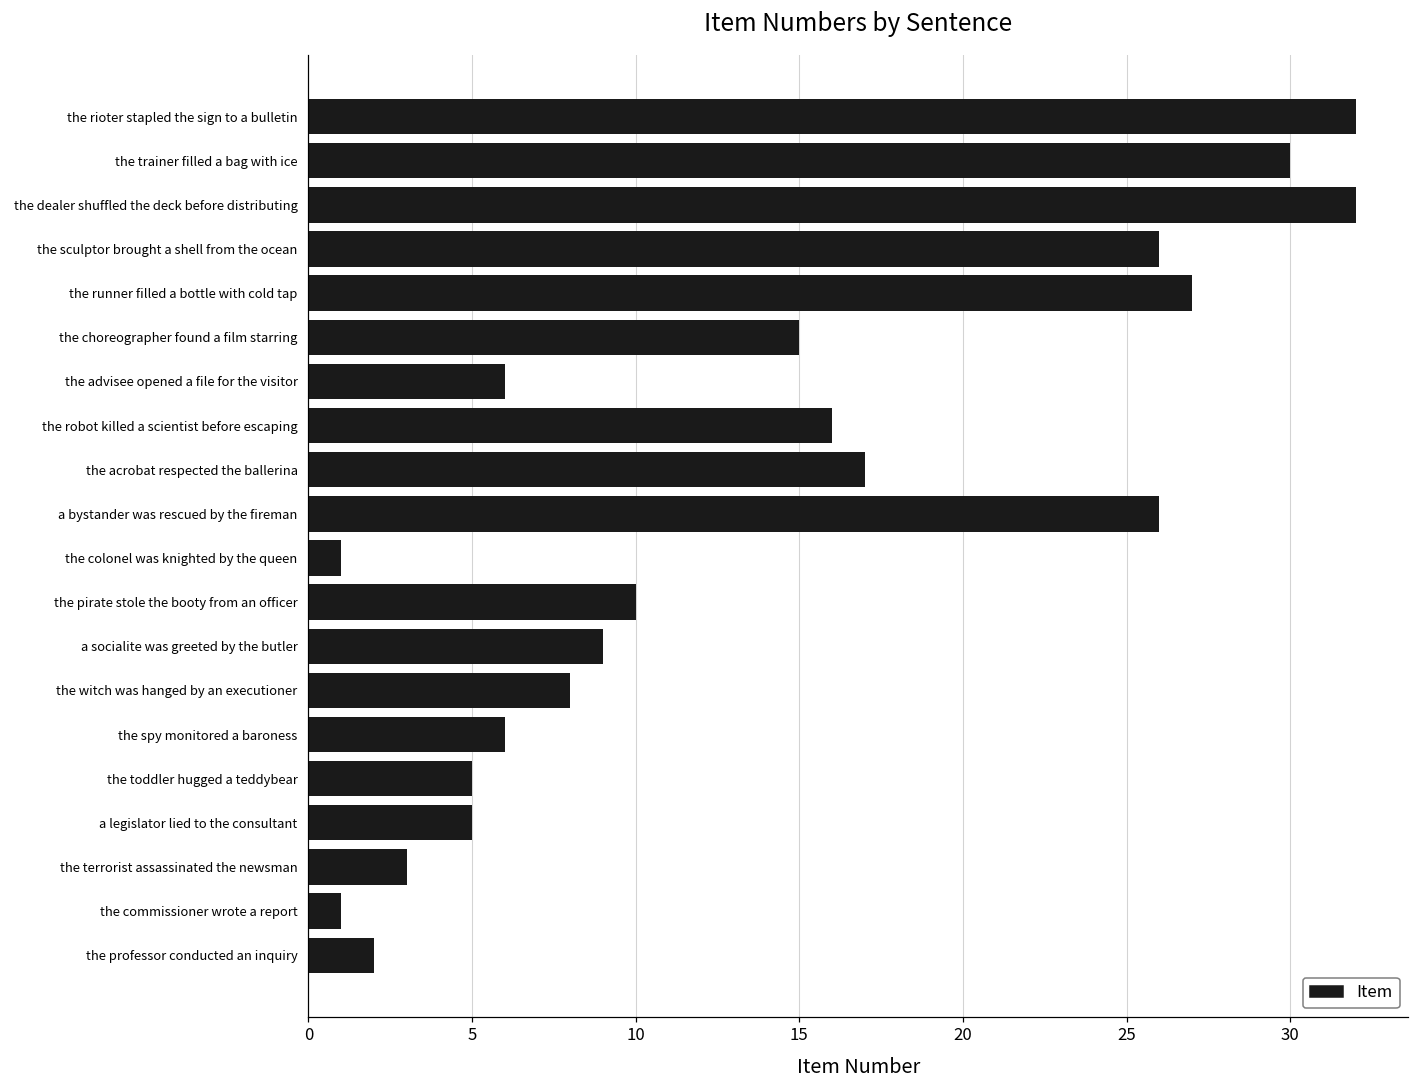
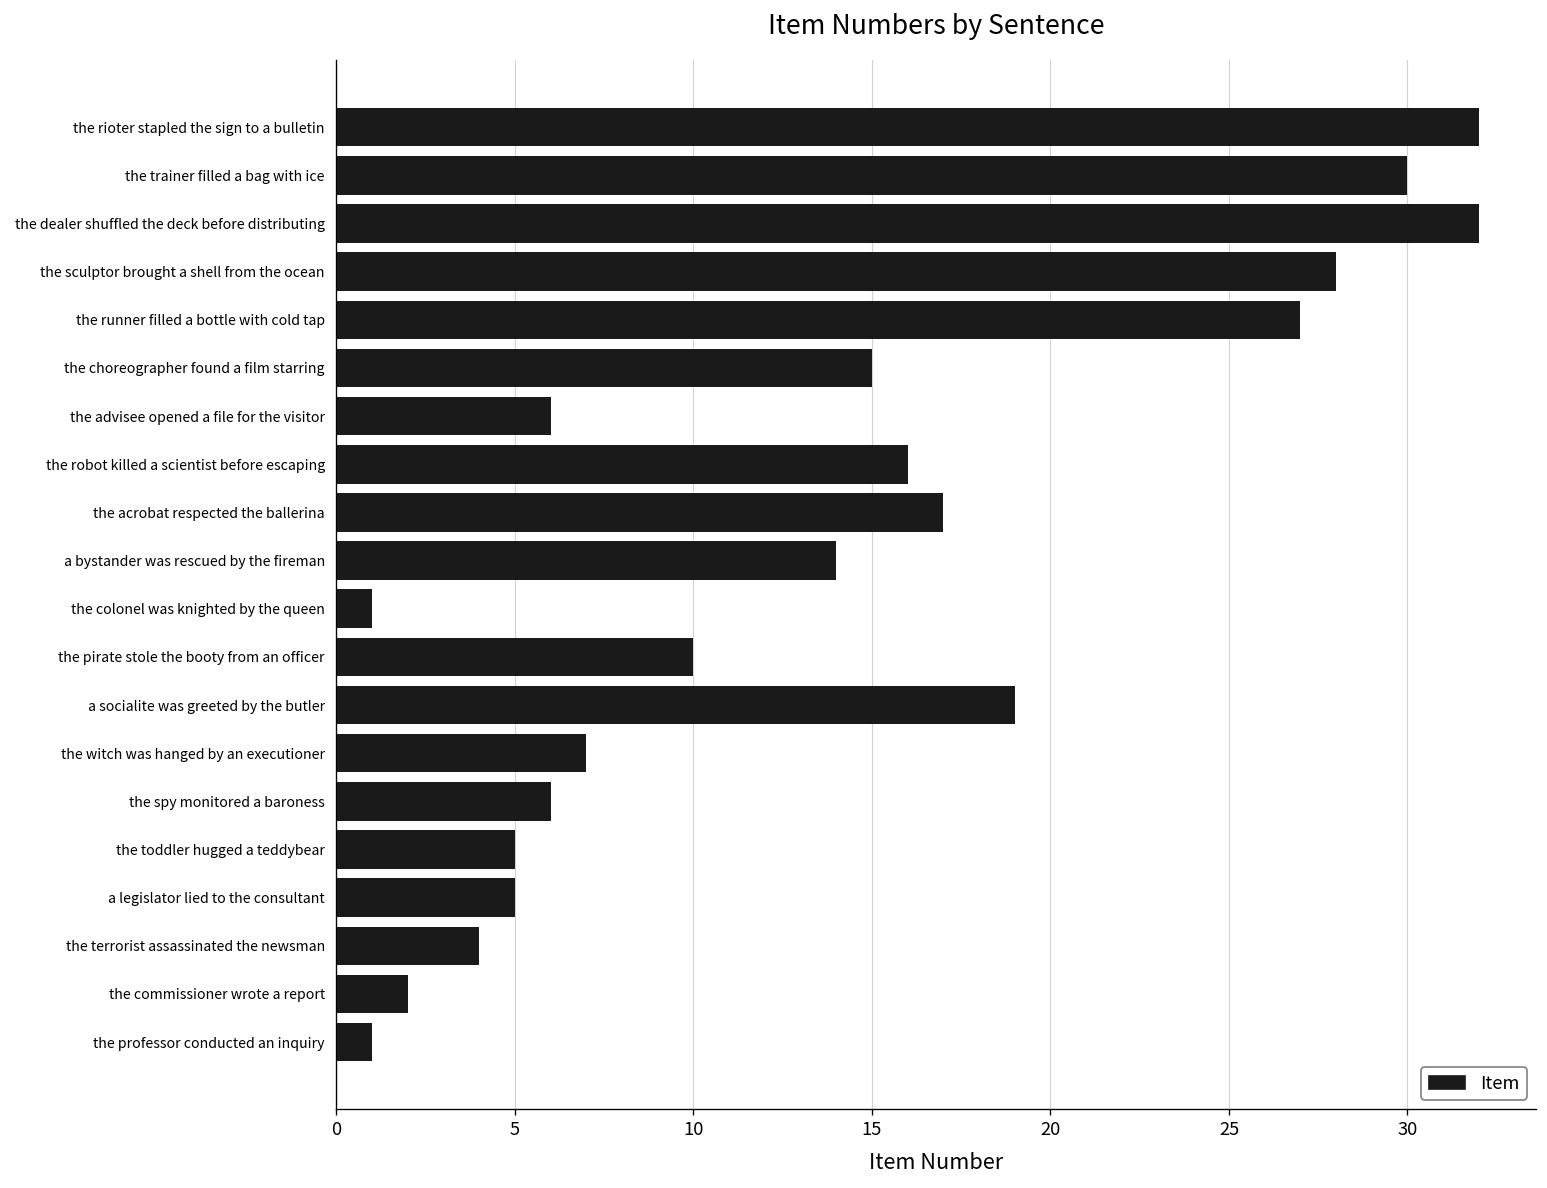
  {
    "the rioter stapled the sign to a bulletin": 32,
    "the trainer filled a bag with ice": 30,
    "the dealer shuffled the deck before distributing": 32,
-   "the sculptor brought a shell from the ocean": 26,
+   "the sculptor brought a shell from the ocean": 28,
    "the runner filled a bottle with cold tap": 27,
    "the choreographer found a film starring": 15,
    "the advisee opened a file for the visitor": 6,
    "the robot killed a scientist before escaping": 16,
    "the acrobat respected the ballerina": 17,
-   "a bystander was rescued by the fireman": 26,
+   "a bystander was rescued by the fireman": 14,
    "the colonel was knighted by the queen": 1,
    "the pirate stole the booty from an officer": 10,
-   "a socialite was greeted by the butler": 9,
-   "the witch was hanged by an executioner": 8,
+   "a socialite was greeted by the butler": 19,
+   "the witch was hanged by an executioner": 7,
    "the spy monitored a baroness": 6,
    "the toddler hugged a teddybear": 5,
    "a legislator lied to the consultant": 5,
-   "the terrorist assassinated the newsman": 3,
-   "the commissioner wrote a report": 1,
-   "the professor conducted an inquiry": 2
+   "the terrorist assassinated the newsman": 4,
+   "the commissioner wrote a report": 2,
+   "the professor conducted an inquiry": 1
  }
